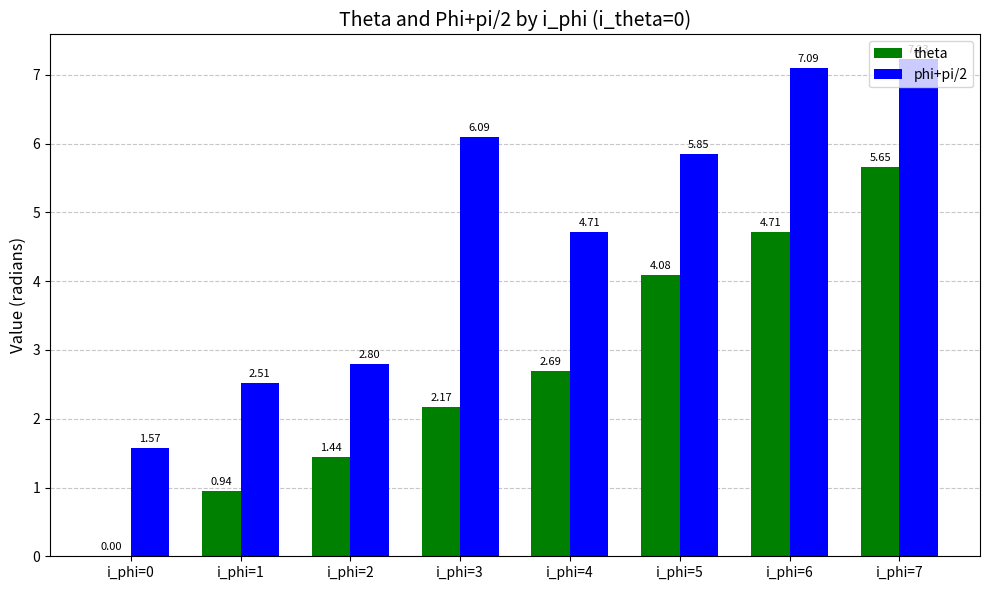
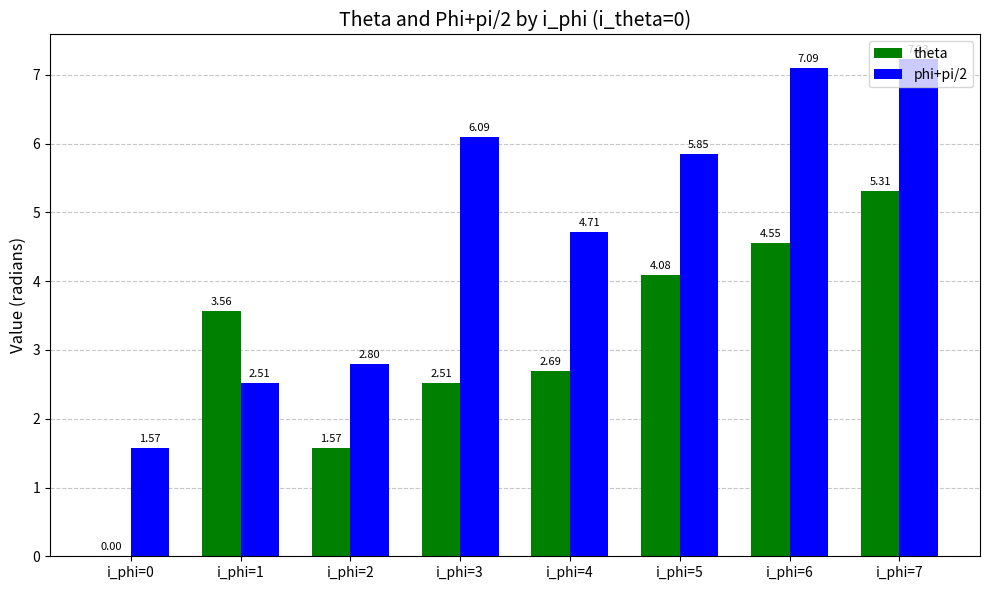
  {
    "theta": {
      "i_phi=0": 0.00,
-     "i_phi=1": 0.94,
-     "i_phi=2": 1.44,
-     "i_phi=3": 2.17,
+     "i_phi=1": 3.56,
+     "i_phi=2": 1.57,
+     "i_phi=3": 2.51,
      "i_phi=4": 2.69,
      "i_phi=5": 4.08,
-     "i_phi=6": 4.71,
-     "i_phi=7": 5.65
+     "i_phi=6": 4.55,
+     "i_phi=7": 5.31
    },
    "phi+pi/2": {
      "i_phi=0": 1.57,
      "i_phi=1": 2.51,
      "i_phi=2": 2.80,
      "i_phi=3": 6.09,
      "i_phi=4": 4.71,
      "i_phi=5": 5.85,
      "i_phi=6": 7.09
    }
  }
